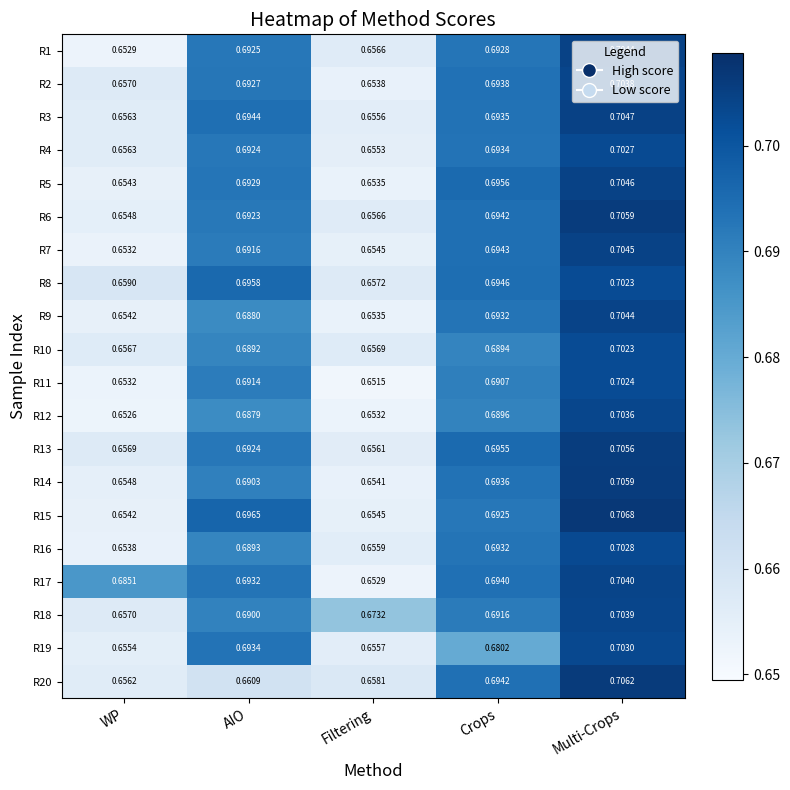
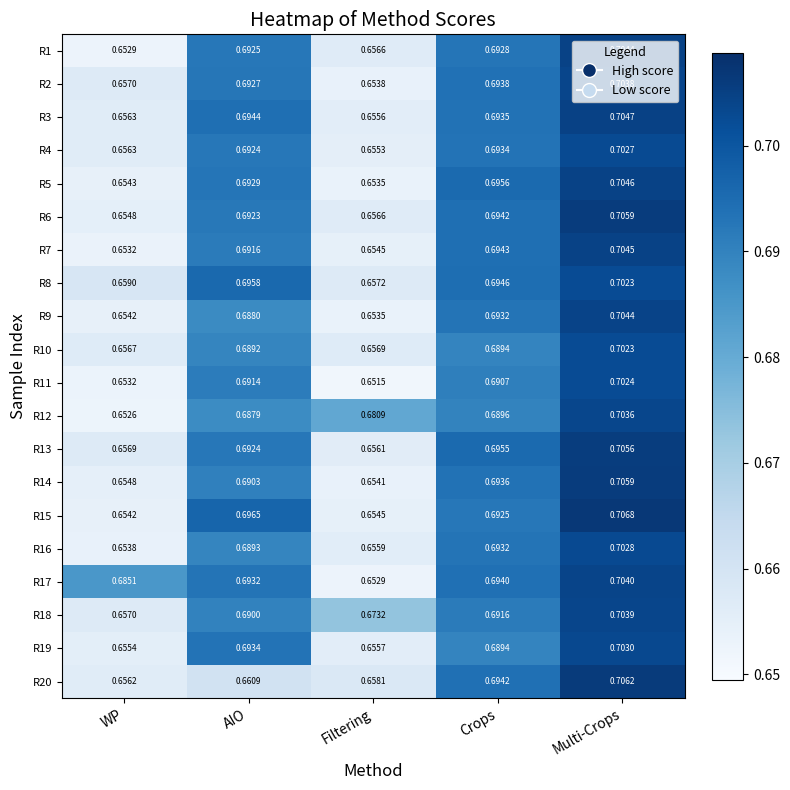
  {
    "R1": {
      "WP": 0.6529,
      "AIO": 0.6925,
      "Filtering": 0.6566,
      "Crops": 0.6928
    },
    "R2": {
      "WP": 0.6570,
      "AIO": 0.6927,
      "Filtering": 0.6538,
      "Crops": 0.6938
    },
    "R3": {
      "WP": 0.6563,
      "AIO": 0.6944,
      "Filtering": 0.6556,
      "Crops": 0.6935,
      "Multi-Crops": 0.7047
    },
    "R4": {
      "WP": 0.6563,
      "AIO": 0.6924,
      "Filtering": 0.6553,
      "Crops": 0.6934,
      "Multi-Crops": 0.7027
    },
    "R5": {
      "WP": 0.6543,
      "AIO": 0.6929,
      "Filtering": 0.6535,
      "Crops": 0.6956,
      "Multi-Crops": 0.7046
    },
    "R6": {
      "WP": 0.6548,
      "AIO": 0.6923,
      "Filtering": 0.6566,
      "Crops": 0.6942,
      "Multi-Crops": 0.7059
    },
    "R7": {
      "WP": 0.6532,
      "AIO": 0.6916,
      "Filtering": 0.6545,
      "Crops": 0.6943,
      "Multi-Crops": 0.7045
    },
    "R8": {
      "WP": 0.6590,
      "AIO": 0.6958,
      "Filtering": 0.6572,
      "Crops": 0.6946,
      "Multi-Crops": 0.7023
    },
    "R9": {
      "WP": 0.6542,
      "AIO": 0.6880,
      "Filtering": 0.6535,
      "Crops": 0.6932,
      "Multi-Crops": 0.7044
    },
    "R10": {
      "WP": 0.6567,
      "AIO": 0.6892,
      "Filtering": 0.6569,
      "Crops": 0.6894,
      "Multi-Crops": 0.7023
    },
    "R11": {
      "WP": 0.6532,
      "AIO": 0.6914,
      "Filtering": 0.6515,
      "Crops": 0.6907,
      "Multi-Crops": 0.7024
    },
    "R12": {
      "WP": 0.6526,
      "AIO": 0.6879,
-     "Filtering": 0.6532,
+     "Filtering": 0.6809,
      "Crops": 0.6896,
      "Multi-Crops": 0.7036
    },
    "R13": {
      "WP": 0.6569,
      "AIO": 0.6924,
      "Filtering": 0.6561,
      "Crops": 0.6955,
      "Multi-Crops": 0.7056
    },
    "R14": {
      "WP": 0.6548,
      "AIO": 0.6903,
      "Filtering": 0.6541,
      "Crops": 0.6936,
      "Multi-Crops": 0.7059
    },
    "R15": {
      "WP": 0.6542,
      "AIO": 0.6965,
      "Filtering": 0.6545,
      "Crops": 0.6925,
      "Multi-Crops": 0.7068
    },
    "R16": {
      "WP": 0.6538,
      "AIO": 0.6893,
      "Filtering": 0.6559,
      "Crops": 0.6932,
      "Multi-Crops": 0.7028
    },
    "R17": {
      "WP": 0.6851,
      "AIO": 0.6932,
      "Filtering": 0.6529,
      "Crops": 0.6940,
      "Multi-Crops": 0.7040
    },
    "R18": {
      "WP": 0.6570,
      "AIO": 0.6900,
      "Filtering": 0.6732,
      "Crops": 0.6916,
      "Multi-Crops": 0.7039
    },
    "R19": {
      "WP": 0.6554,
      "AIO": 0.6934,
      "Filtering": 0.6557,
-     "Crops": 0.6802,
+     "Crops": 0.6894,
      "Multi-Crops": 0.7030
    },
    "R20": {
      "WP": 0.6562,
      "AIO": 0.6609,
      "Filtering": 0.6581,
      "Crops": 0.6942,
      "Multi-Crops": 0.7062
    }
  }
